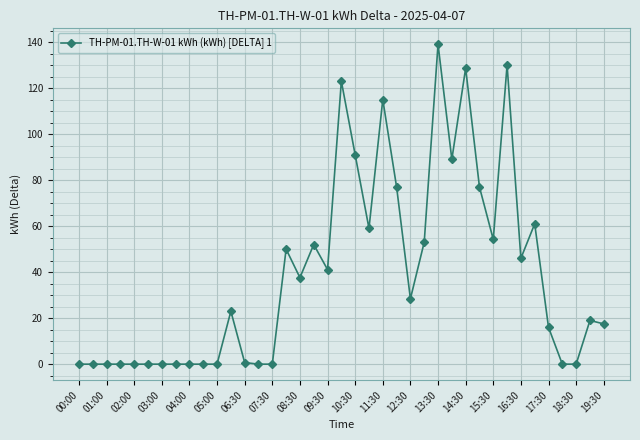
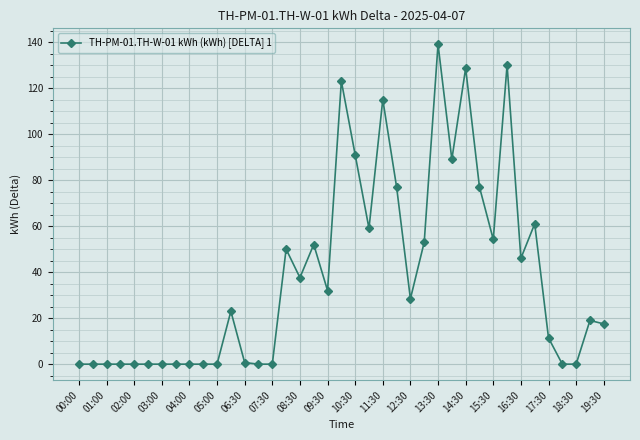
  {
    "00:00": 0,
    "01:00": 0,
    "02:00": 0,
    "03:00": 0,
    "04:00": 0,
    "05:00": 0,
    "06:30": 1,
    "07:30": 0,
    "08:30": 38,
-   "09:30": 41,
+   "09:30": 32,
    "10:30": 91,
    "11:30": 115,
    "12:30": 28,
    "13:30": 139,
    "14:30": 129,
    "15:30": 54,
    "16:30": 46,
-   "17:30": 16,
+   "17:30": 11,
    "18:30": 0,
    "19:30": 18
  }
